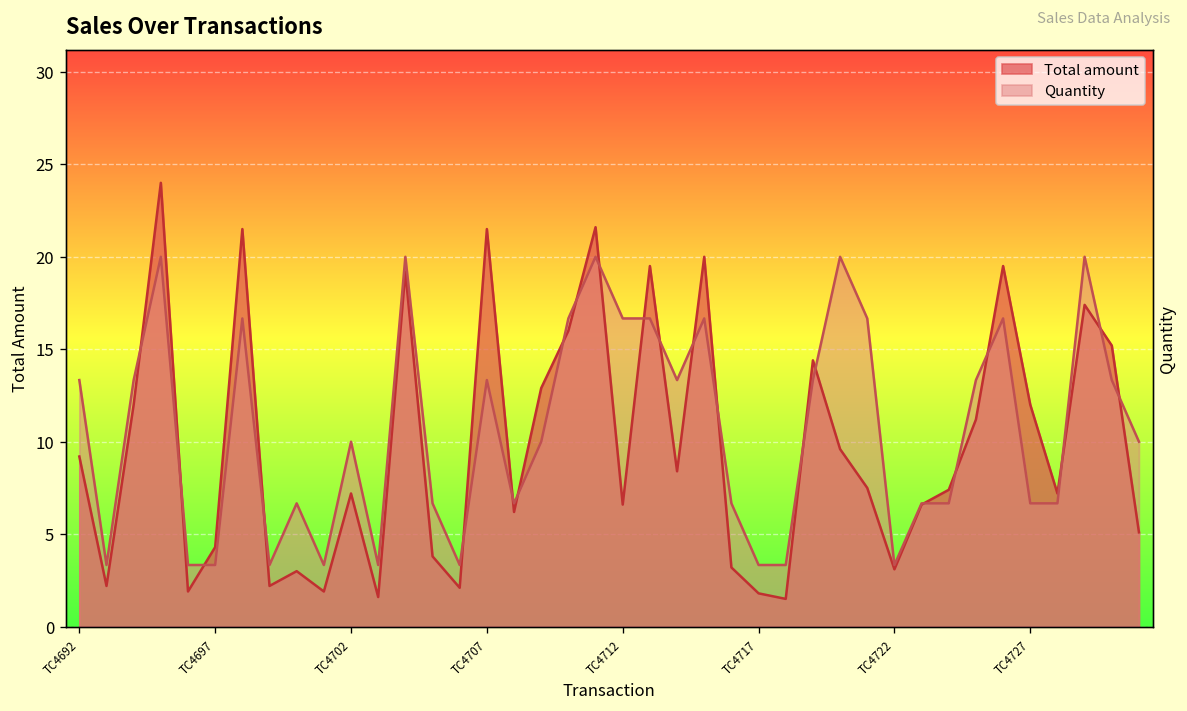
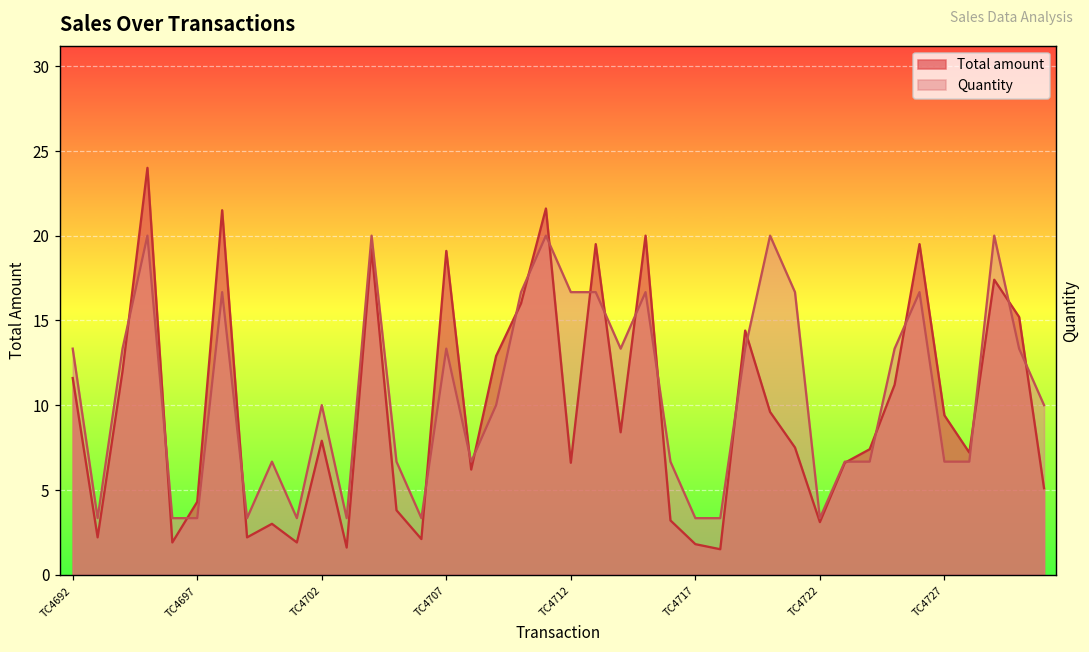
  {
    "Total amount": {
-     "TC4692": 9.2,
+     "TC4692": 11.6,
      "TC4697": 4.3,
-     "TC4702": 7.2,
-     "TC4707": 21.5,
+     "TC4702": 7.9,
+     "TC4707": 19.1,
      "TC4712": 6.6,
      "TC4717": 1.8,
      "TC4722": 3.1,
-     "TC4727": 12.0
+     "TC4727": 9.4
    },
    "Quantity": {
      "TC4692": 13.3,
      "TC4697": 3.3,
      "TC4702": 10.0,
      "TC4707": 13.3,
      "TC4712": 16.7,
      "TC4717": 3.3,
      "TC4722": 3.3,
      "TC4727": 6.7
    }
  }
